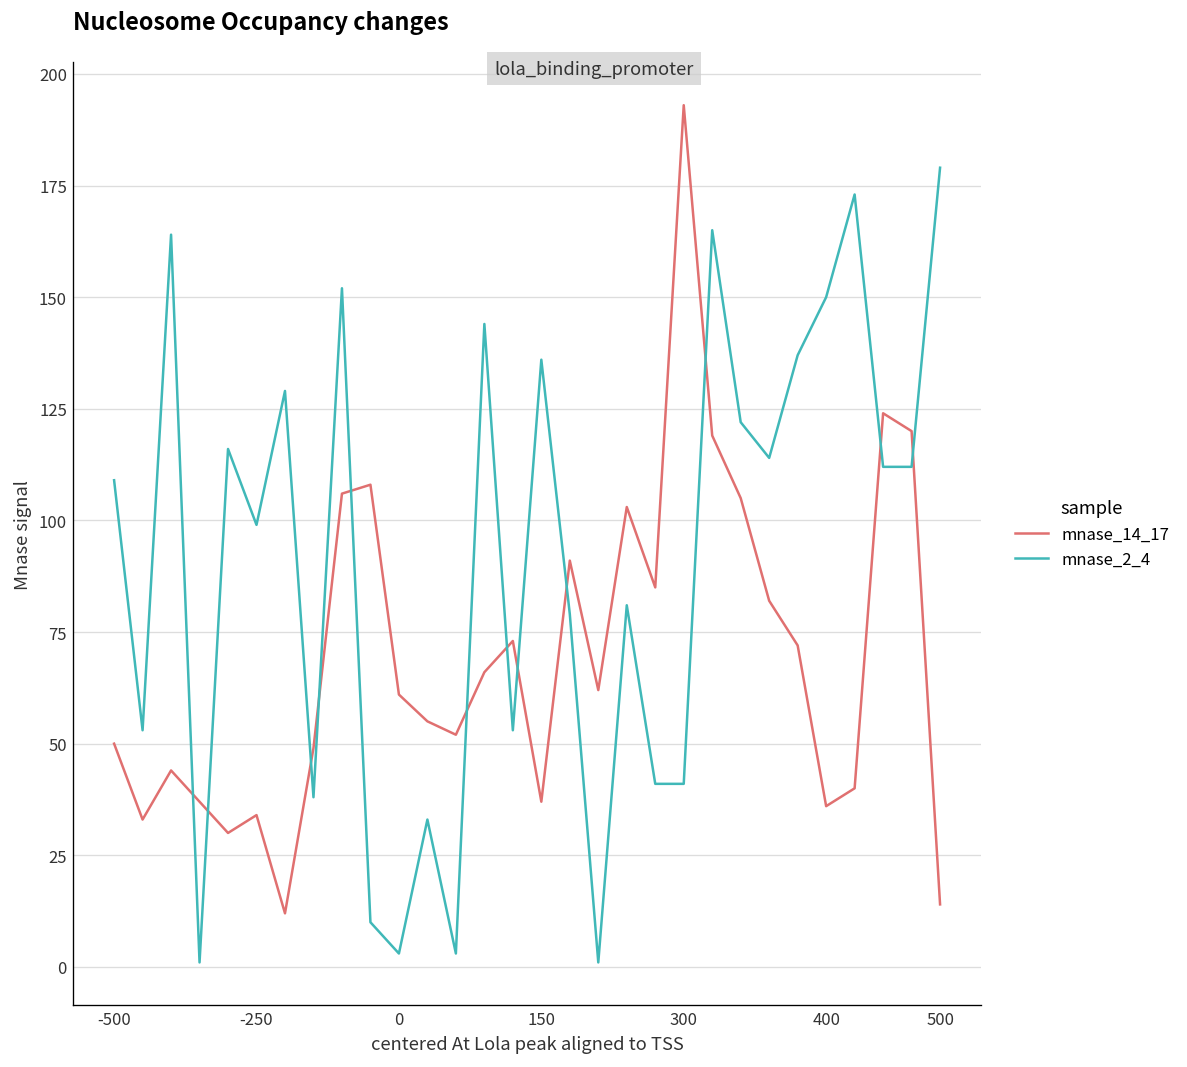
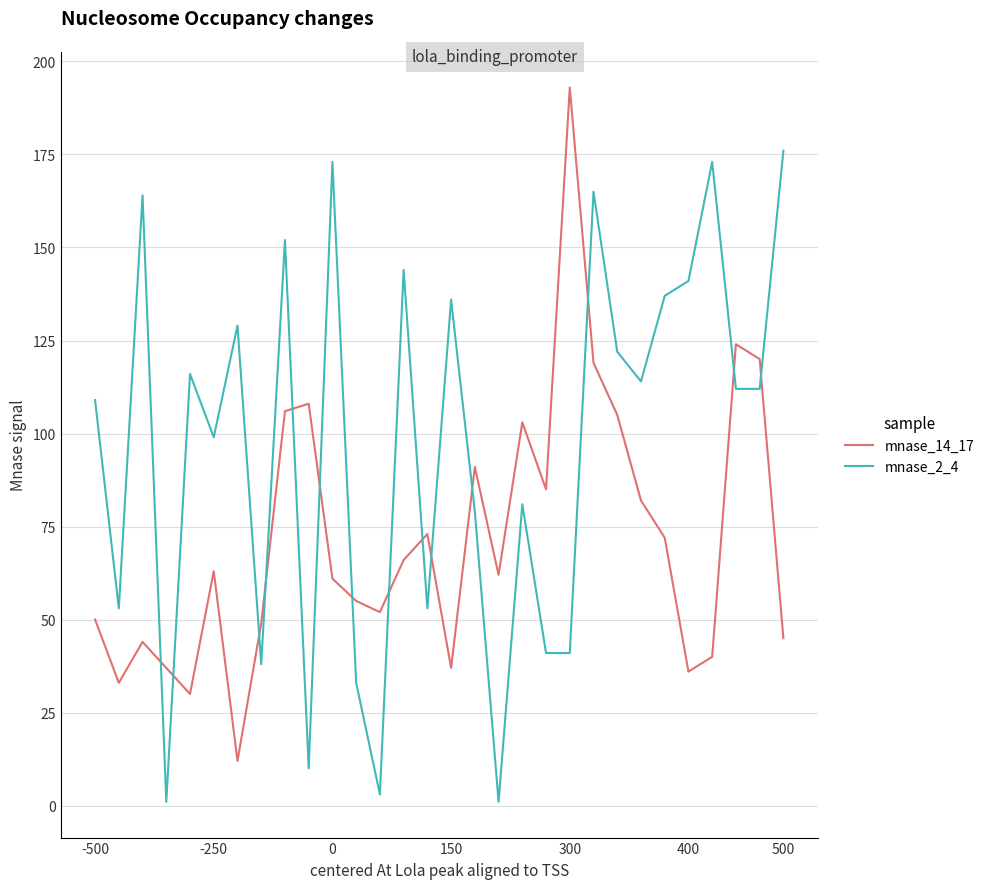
  {
    "mnase_14_17": {
      "-500": 50,
-     "-250": 34,
+     "-250": 63,
      "0": 61,
      "150": 37,
      "300": 193,
      "400": 36,
-     "500": 14
+     "500": 45
    },
    "mnase_2_4": {
      "-500": 109,
      "-250": 99,
-     "0": 3,
+     "0": 173,
      "150": 136,
      "300": 41,
-     "400": 150,
-     "500": 179
+     "400": 141,
+     "500": 176
    }
  }
